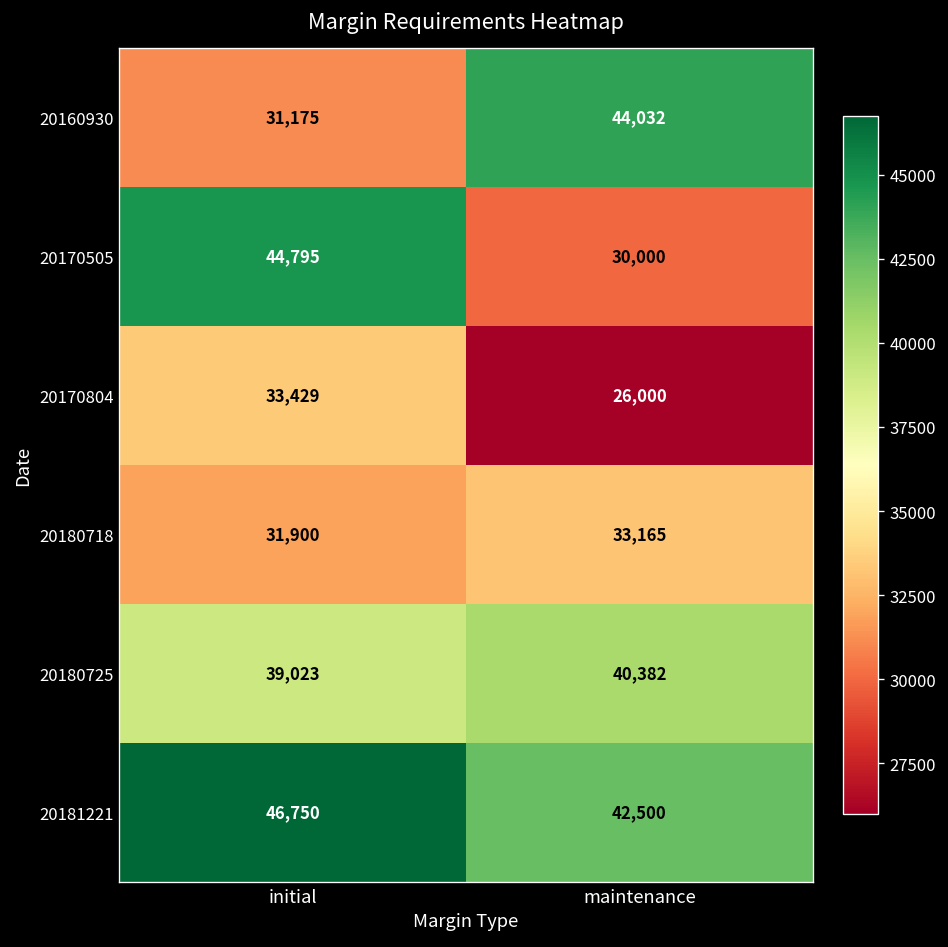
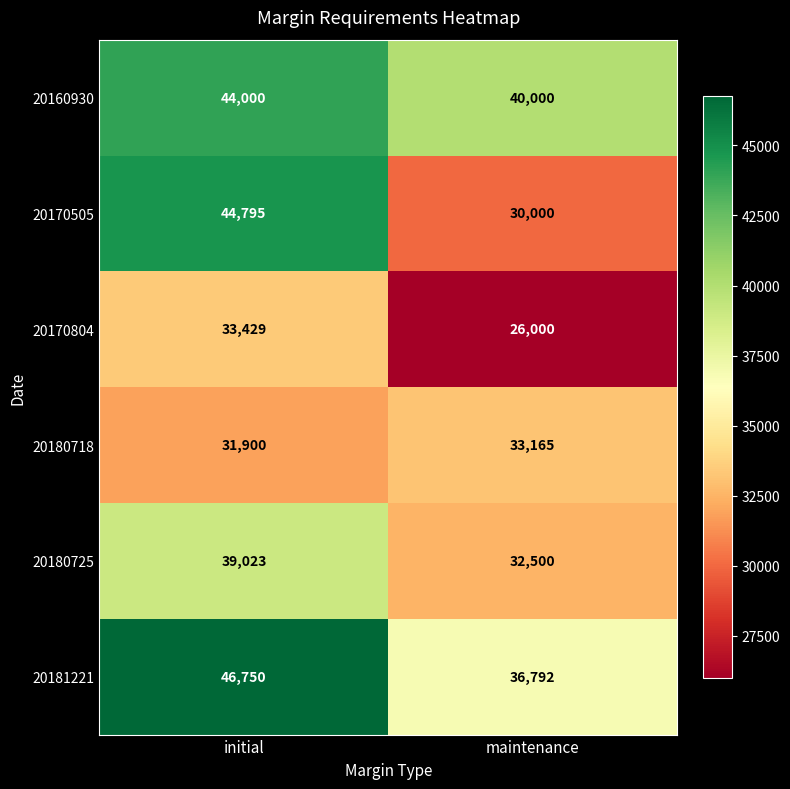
  {
    "20160930": {
-     "initial": "31,175",
-     "maintenance": "44,032"
+     "initial": "44,000",
+     "maintenance": "40,000"
    },
    "20170505": {
      "initial": "44,795",
      "maintenance": "30,000"
    },
    "20170804": {
      "initial": "33,429",
      "maintenance": "26,000"
    },
    "20180718": {
      "initial": "31,900",
      "maintenance": "33,165"
    },
    "20180725": {
      "initial": "39,023",
-     "maintenance": "40,382"
+     "maintenance": "32,500"
    },
    "20181221": {
      "initial": "46,750",
-     "maintenance": "42,500"
+     "maintenance": "36,792"
    }
  }
